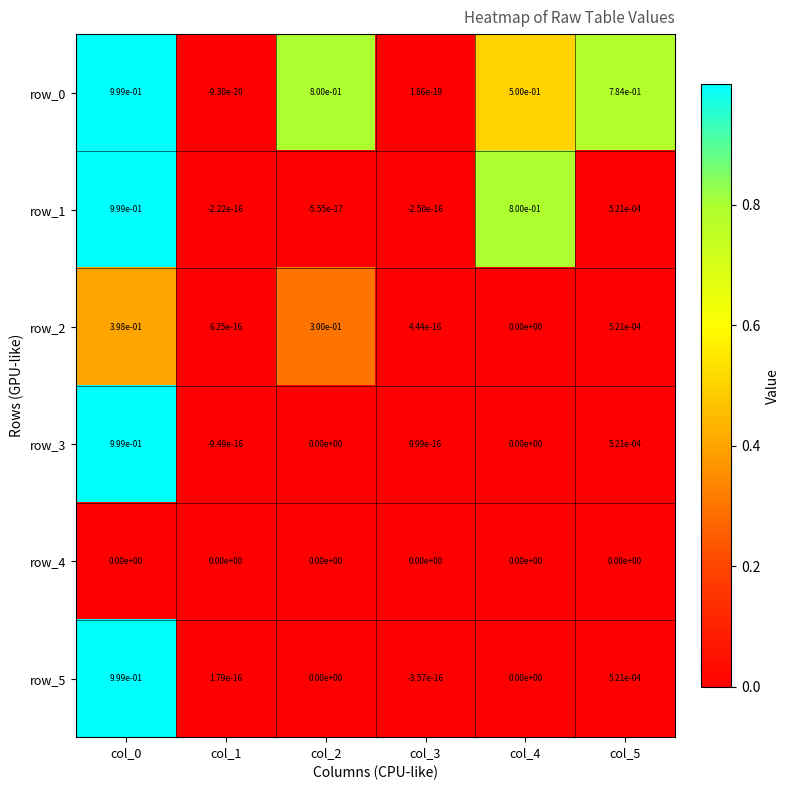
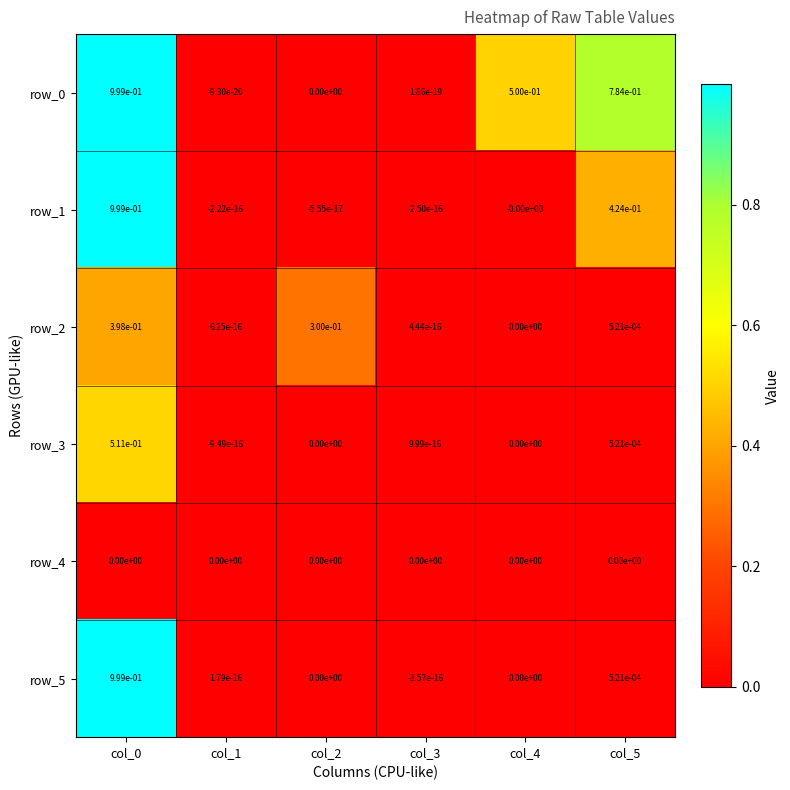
  {
    "row_0": {
      "col_0": "9.99e-01",
      "col_1": "-9.30e-20",
-     "col_2": "8.00e-01",
+     "col_2": "0.00e+00",
      "col_3": "1.86e-19",
      "col_4": "5.00e-01",
      "col_5": "7.84e-01"
    },
    "row_1": {
      "col_0": "9.99e-01",
      "col_1": "-2.22e-16",
      "col_2": "-5.55e-17",
      "col_3": "-2.50e-16",
-     "col_4": "8.00e-01",
-     "col_5": "5.21e-04"
+     "col_4": "-0.00e+00",
+     "col_5": "4.24e-01"
    },
    "row_2": {
      "col_0": "3.98e-01",
      "col_1": "6.25e-16",
      "col_2": "3.00e-01",
      "col_3": "4.44e-16",
      "col_4": "0.00e+00",
      "col_5": "5.21e-04"
    },
    "row_3": {
-     "col_0": "9.99e-01",
+     "col_0": "5.11e-01",
      "col_1": "-9.49e-16",
      "col_2": "0.00e+00",
      "col_3": "9.99e-16",
      "col_4": "0.00e+00",
      "col_5": "5.21e-04"
    },
    "row_4": {
      "col_0": "0.00e+00",
      "col_1": "0.00e+00",
      "col_2": "0.00e+00",
      "col_3": "0.00e+00",
      "col_4": "0.00e+00",
      "col_5": "0.00e+00"
    },
    "row_5": {
      "col_0": "9.99e-01",
      "col_1": "1.79e-16",
      "col_2": "0.00e+00",
      "col_3": "-3.57e-16",
      "col_4": "0.00e+00",
      "col_5": "5.21e-04"
    }
  }
